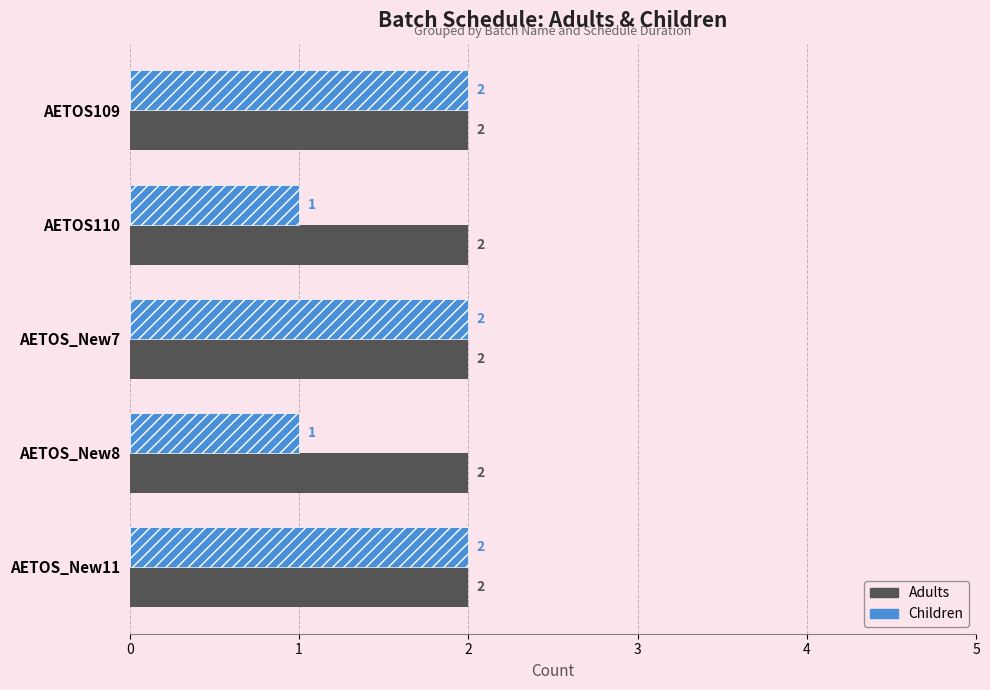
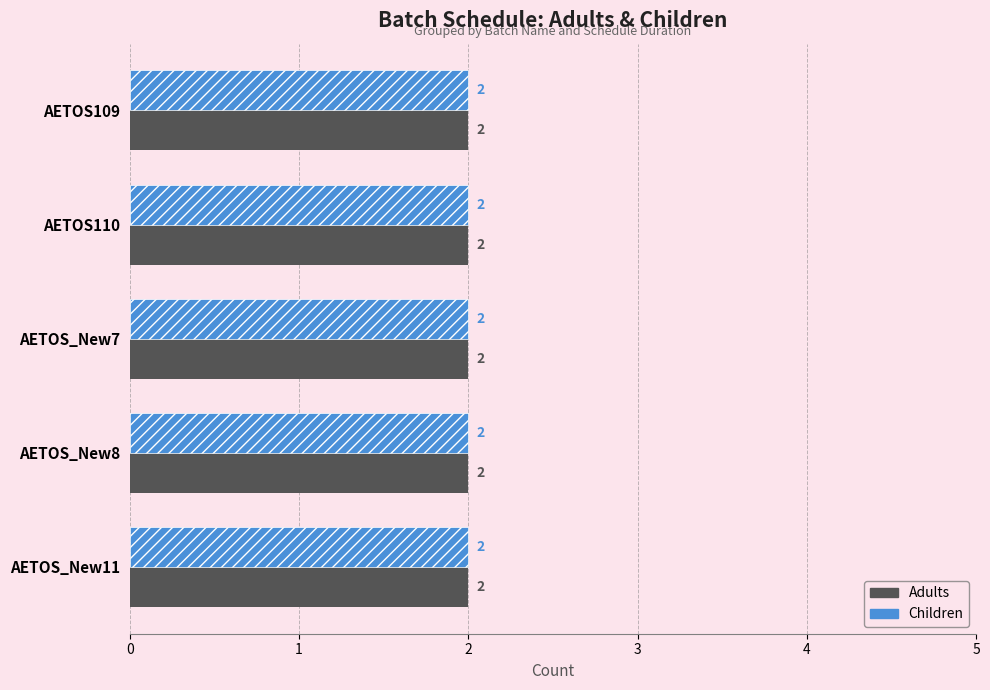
  {
    "Adults": {
      "AETOS109": 2,
      "AETOS110": 2,
      "AETOS_New7": 2,
      "AETOS_New8": 2,
      "AETOS_New11": 2
    },
    "Children": {
      "AETOS109": 2,
-     "AETOS110": 1,
+     "AETOS110": 2,
      "AETOS_New7": 2,
-     "AETOS_New8": 1,
+     "AETOS_New8": 2,
      "AETOS_New11": 2
    }
  }
